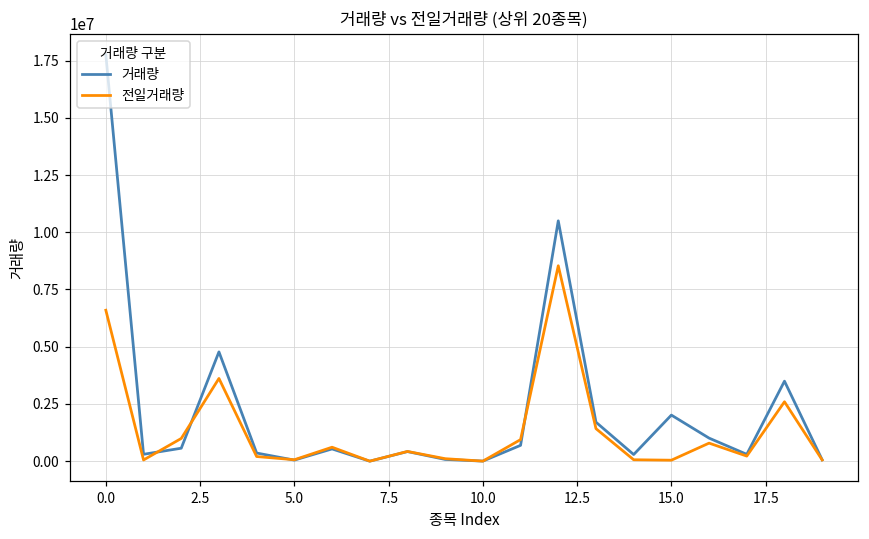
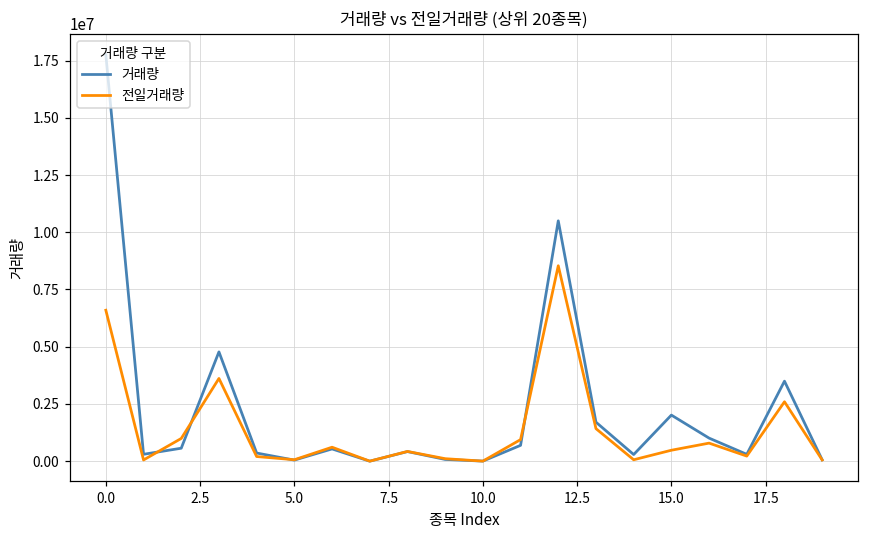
  {
    "거래량": {
      "15.0": 2000000
    },
    "전일거래량": {
      "0.0": 6600000,
-     "15.0": 0
+     "15.0": 500000
    }
  }
